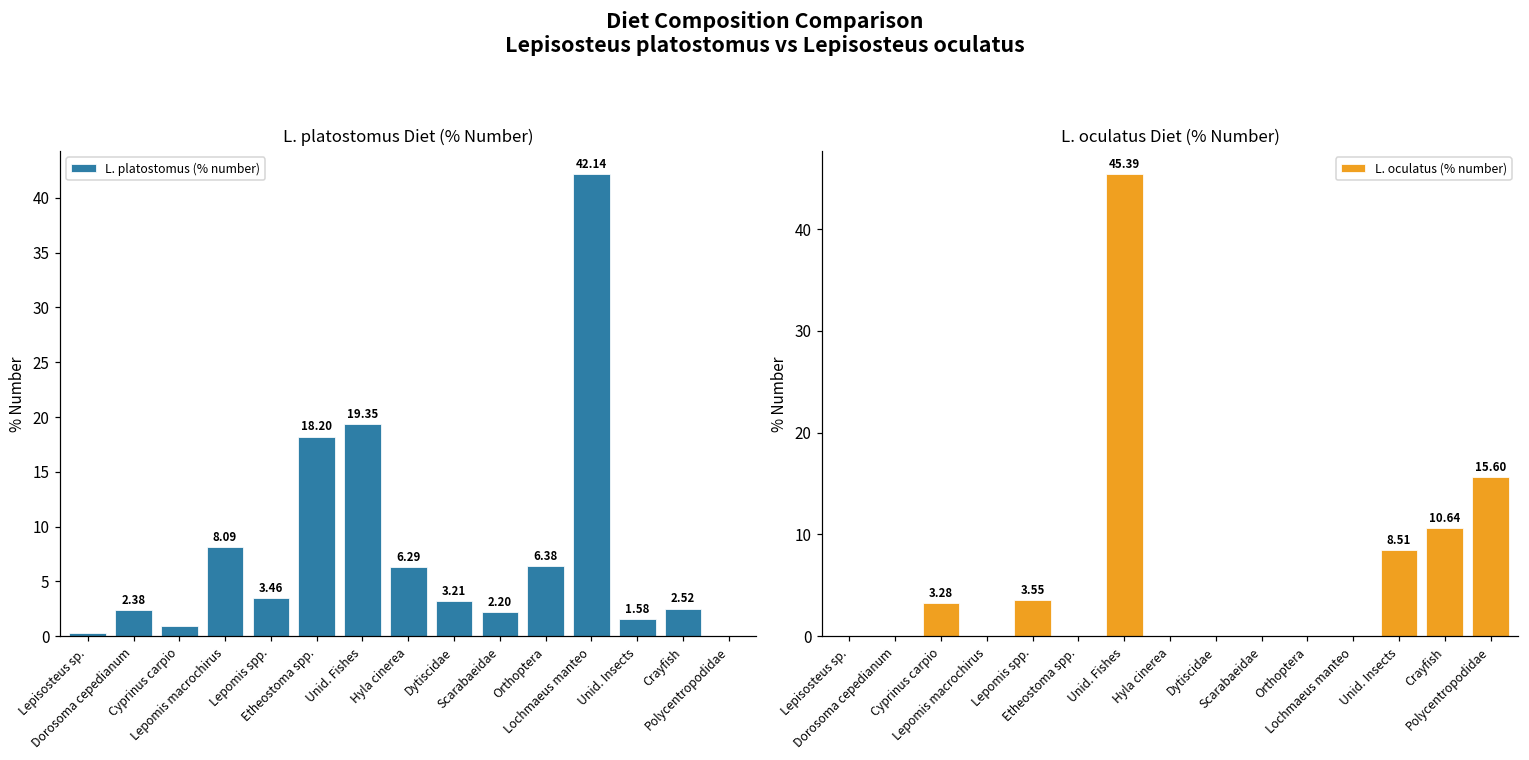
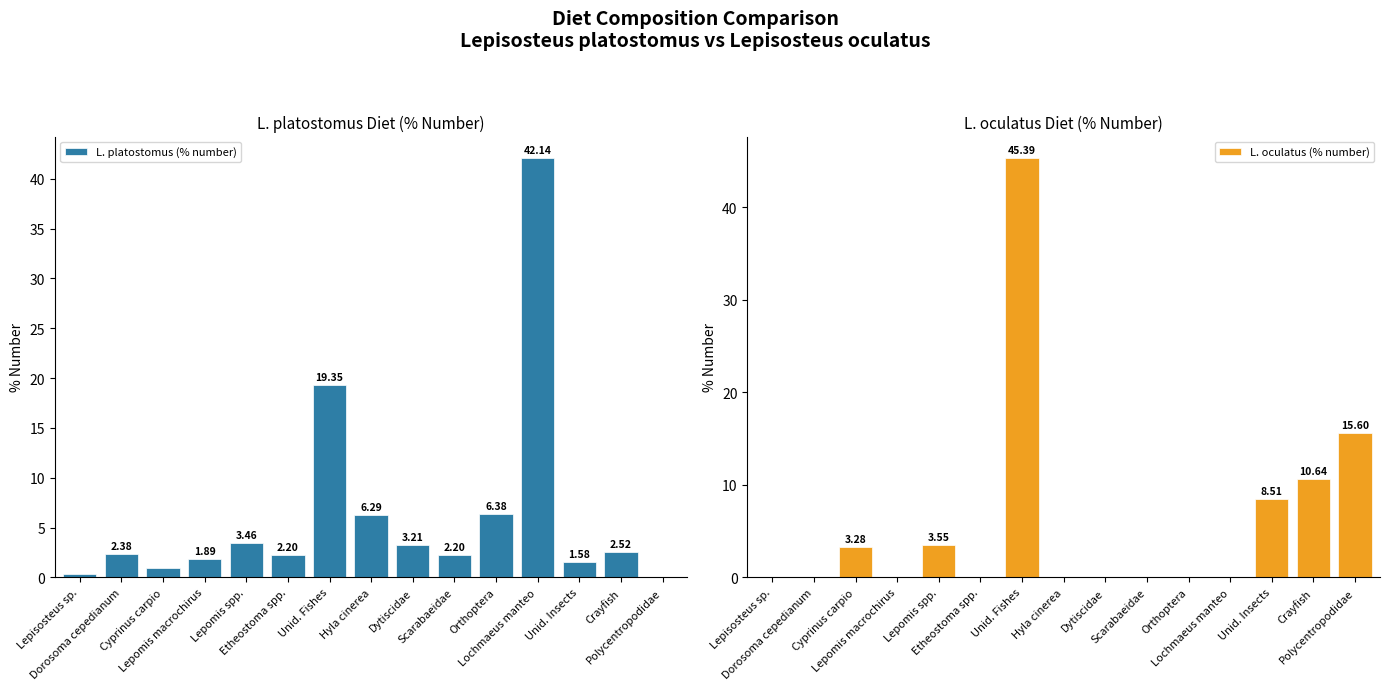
  {
    "L. platostomus Diet (% Number)": {
      "Dorosoma cepedianum": 2.38,
-     "Lepomis macrochirus": 8.09,
+     "Lepomis macrochirus": 1.89,
      "Lepomis spp.": 3.46,
-     "Etheostoma spp.": 18.20,
+     "Etheostoma spp.": 2.20,
      "Unid. Fishes": 19.35,
      "Hyla cinerea": 6.29,
      "Dytiscidae": 3.21,
      "Scarabaeidae": 2.20,
      "Orthoptera": 6.38,
      "Lochmaeus manteo": 42.14,
      "Unid. Insects": 1.58,
      "Crayfish": 2.52
    },
    "L. oculatus Diet (% Number)": {
      "Cyprinus carpio": 3.28,
      "Lepomis spp.": 3.55,
      "Unid. Fishes": 45.39,
      "Unid. Insects": 8.51,
      "Crayfish": 10.64,
      "Polycentropodidae": 15.60
    }
  }
